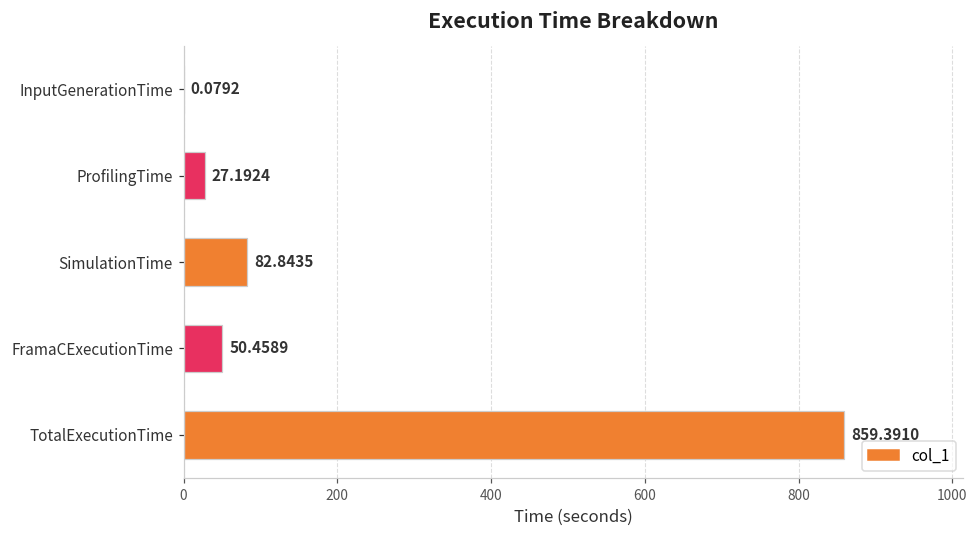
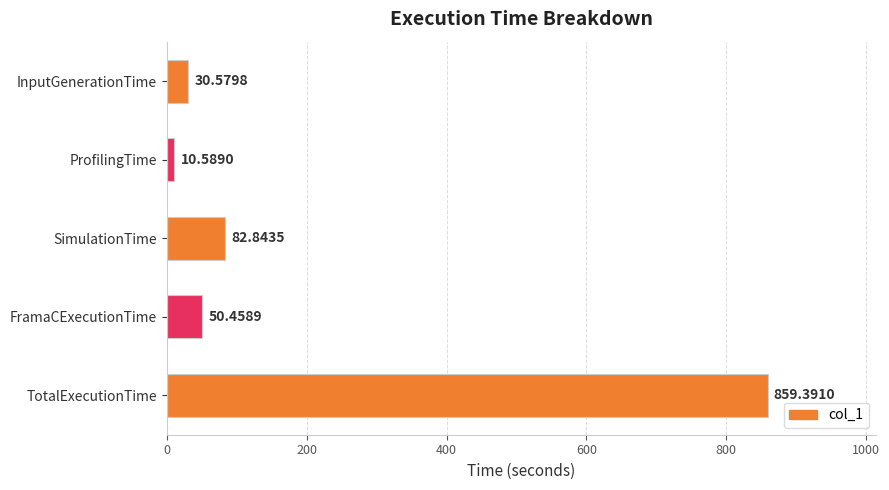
  {
-   "InputGenerationTime": 0.0792,
-   "ProfilingTime": 27.1924,
+   "InputGenerationTime": 30.5798,
+   "ProfilingTime": 10.5890,
    "SimulationTime": 82.8435,
    "FramaCExecutionTime": 50.4589,
    "TotalExecutionTime": 859.3910
  }
